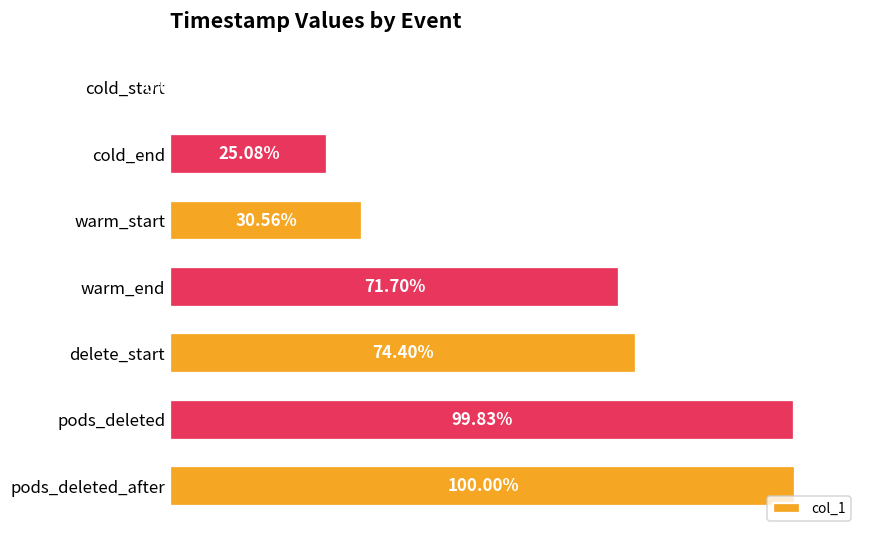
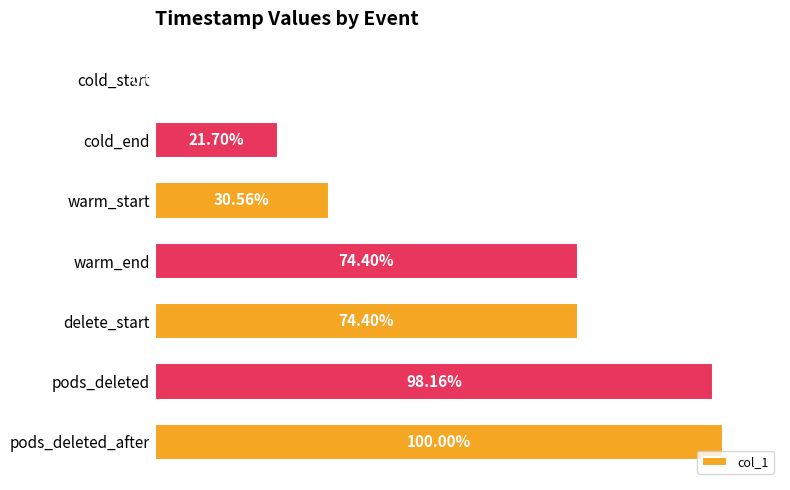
  {
-   "cold_end": "25.08%",
+   "cold_end": "21.70%",
    "warm_start": "30.56%",
-   "warm_end": "71.70%",
+   "warm_end": "74.40%",
    "delete_start": "74.40%",
-   "pods_deleted": "99.83%",
+   "pods_deleted": "98.16%",
    "pods_deleted_after": "100.00%"
  }
